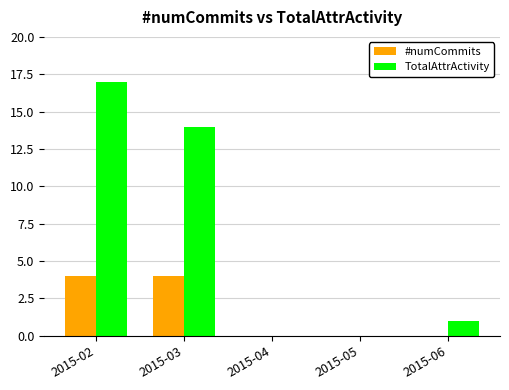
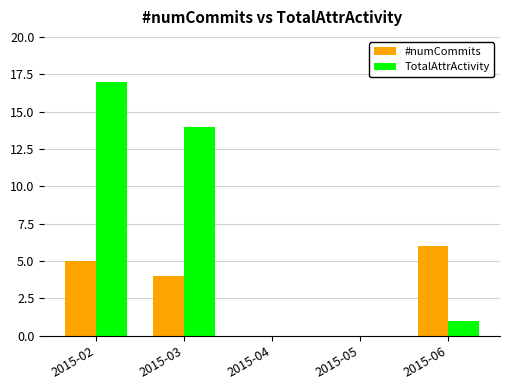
  {
    "#numCommits": {
-     "2015-02": 4,
+     "2015-02": 5,
      "2015-03": 4,
      "2015-04": 0,
      "2015-05": 0,
-     "2015-06": 0
+     "2015-06": 6
    },
    "TotalAttrActivity": {
      "2015-02": 17,
      "2015-03": 14,
      "2015-04": 0,
      "2015-05": 0,
      "2015-06": 1
    }
  }
